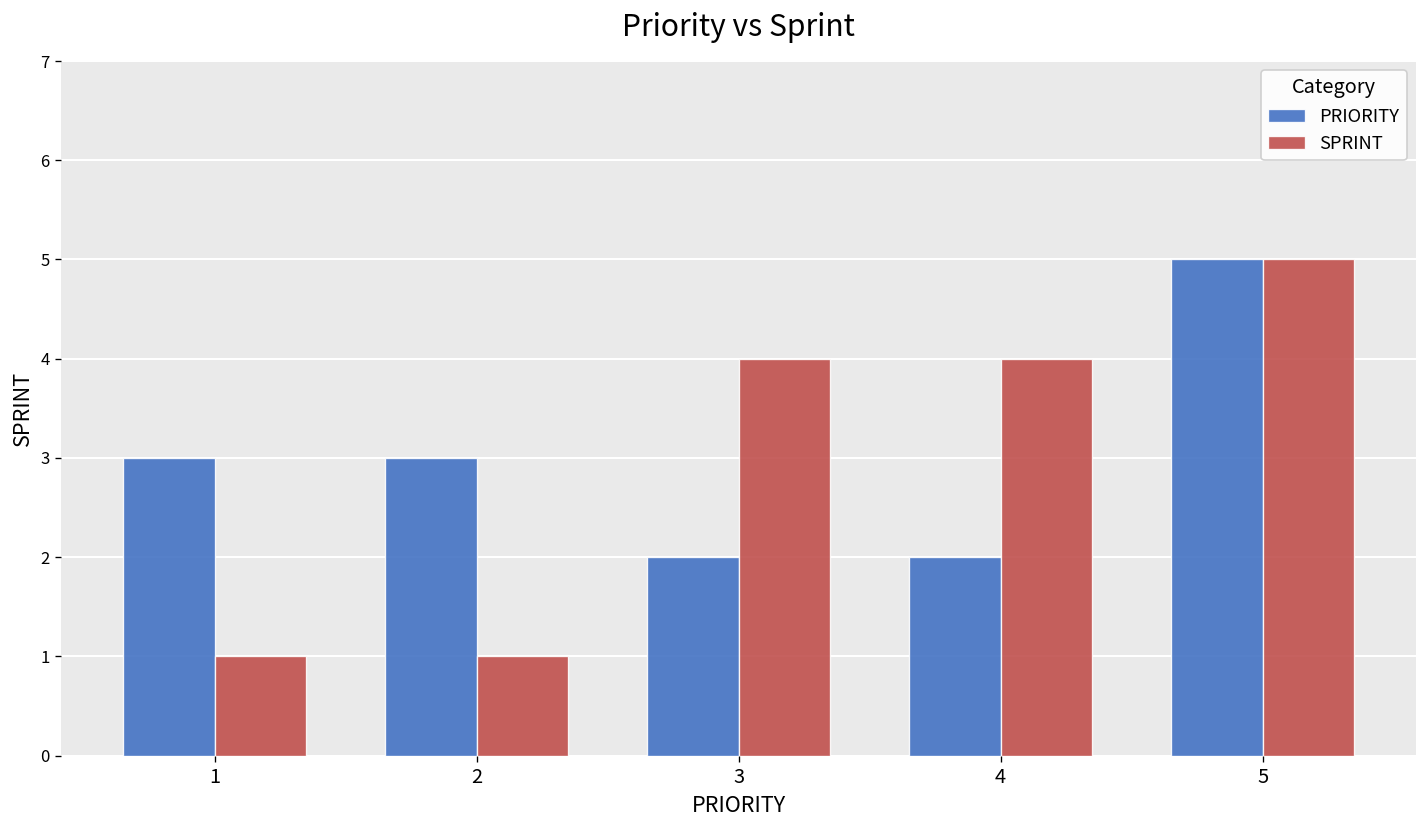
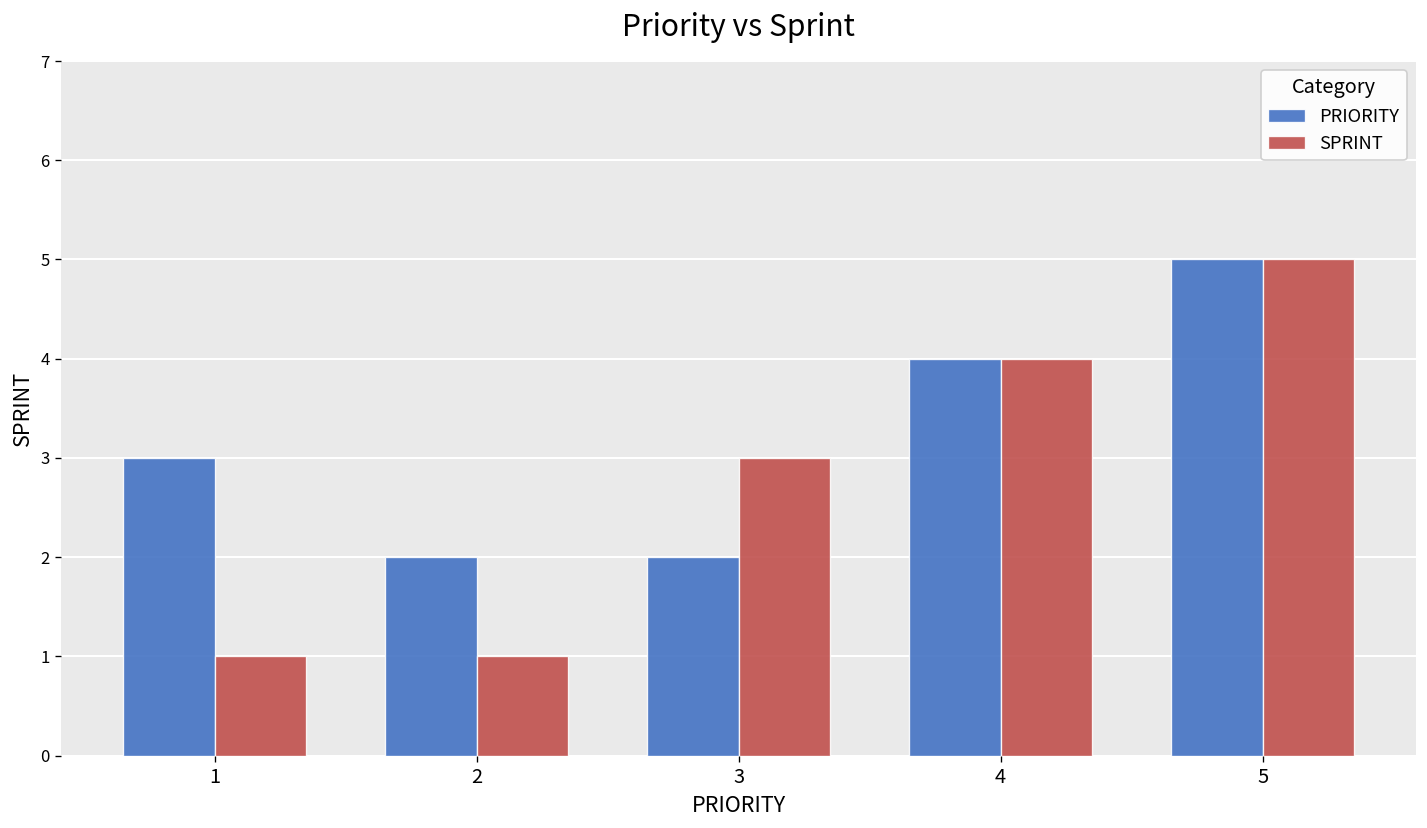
  {
    "PRIORITY": {
      "1": 3,
-     "2": 3,
+     "2": 2,
      "3": 2,
-     "4": 2,
+     "4": 4,
      "5": 5
    },
    "SPRINT": {
      "1": 1,
      "2": 1,
-     "3": 4,
+     "3": 3,
      "4": 4,
      "5": 5
    }
  }
